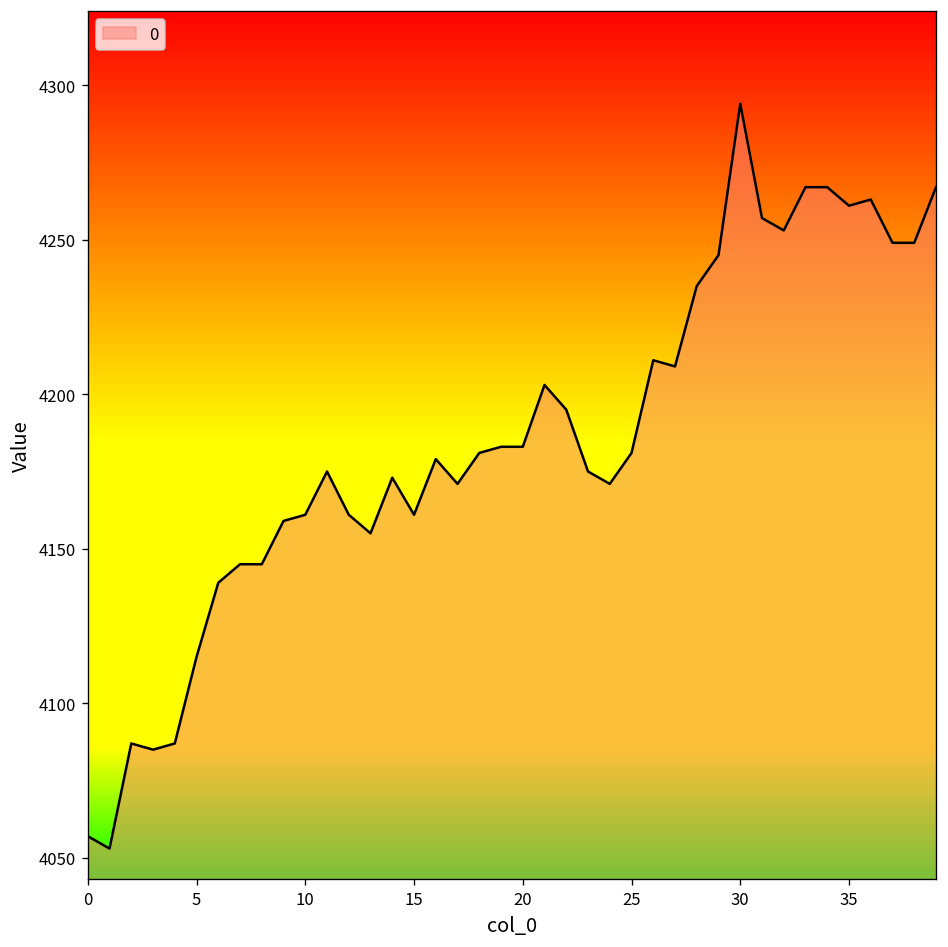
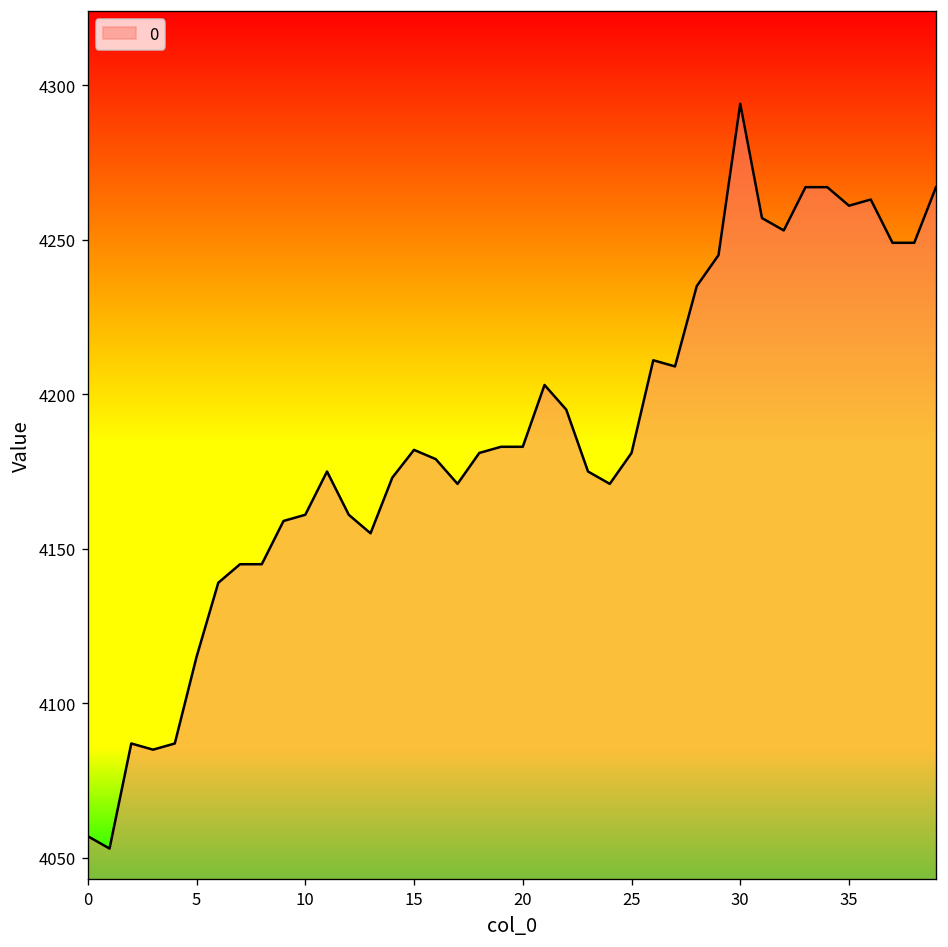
  {
    "0": {
      "5": 4115,
      "10": 4161,
-     "15": 4161,
+     "15": 4182,
      "20": 4183,
      "25": 4181,
      "30": 4294,
      "35": 4261
    }
  }
